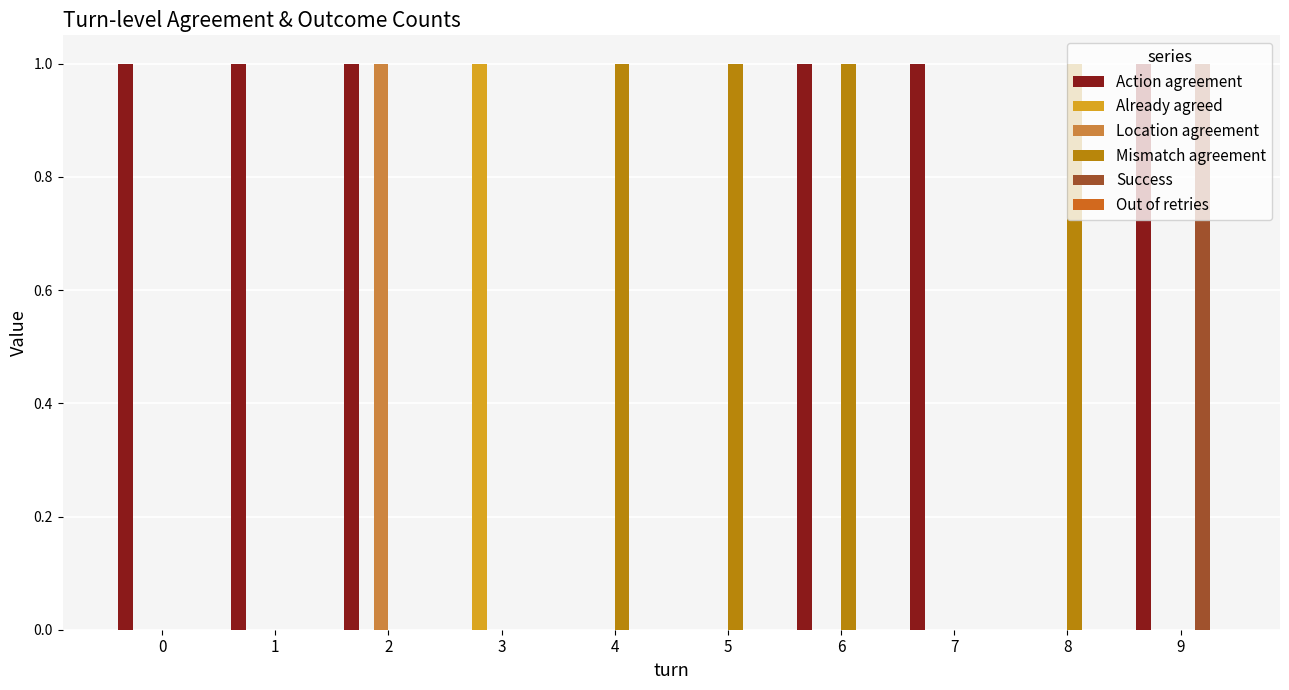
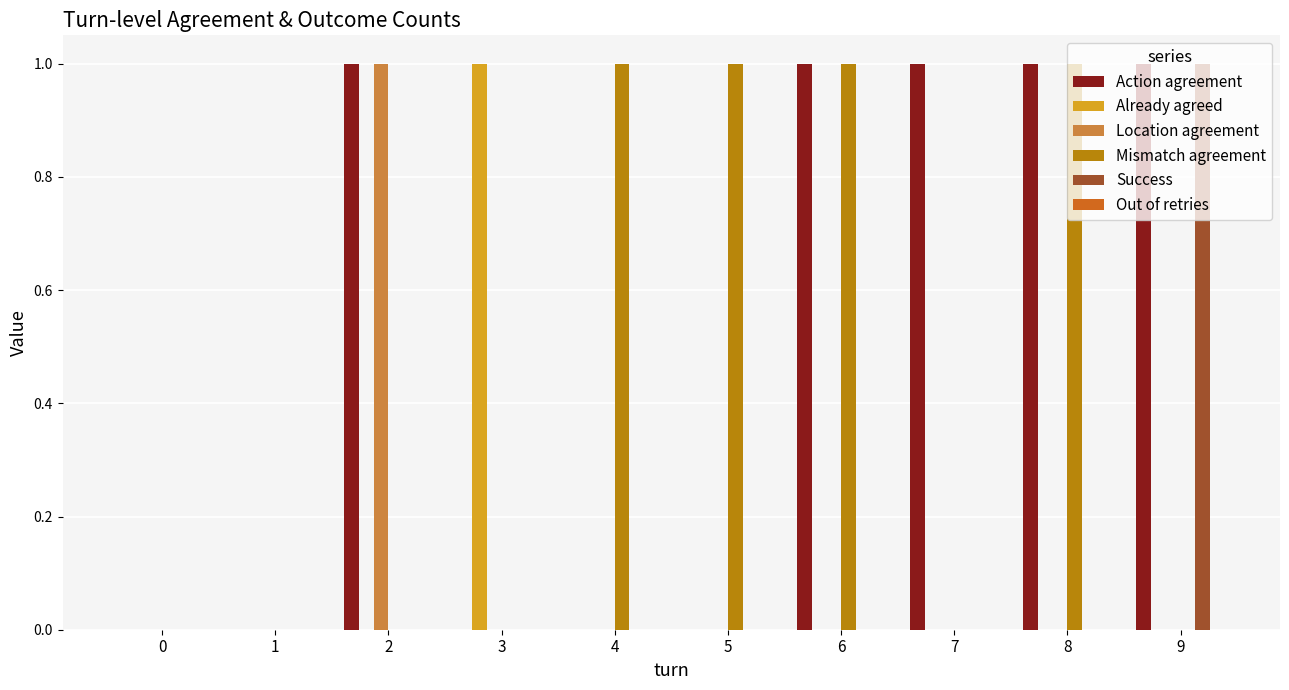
  {
    "Action agreement": {
-     "0": 1,
-     "1": 1,
+     "0": 0,
+     "1": 0,
      "2": 1,
      "3": 0,
      "4": 0,
      "5": 0,
      "6": 1,
      "7": 1,
-     "8": 0
+     "8": 1
    }
  }
